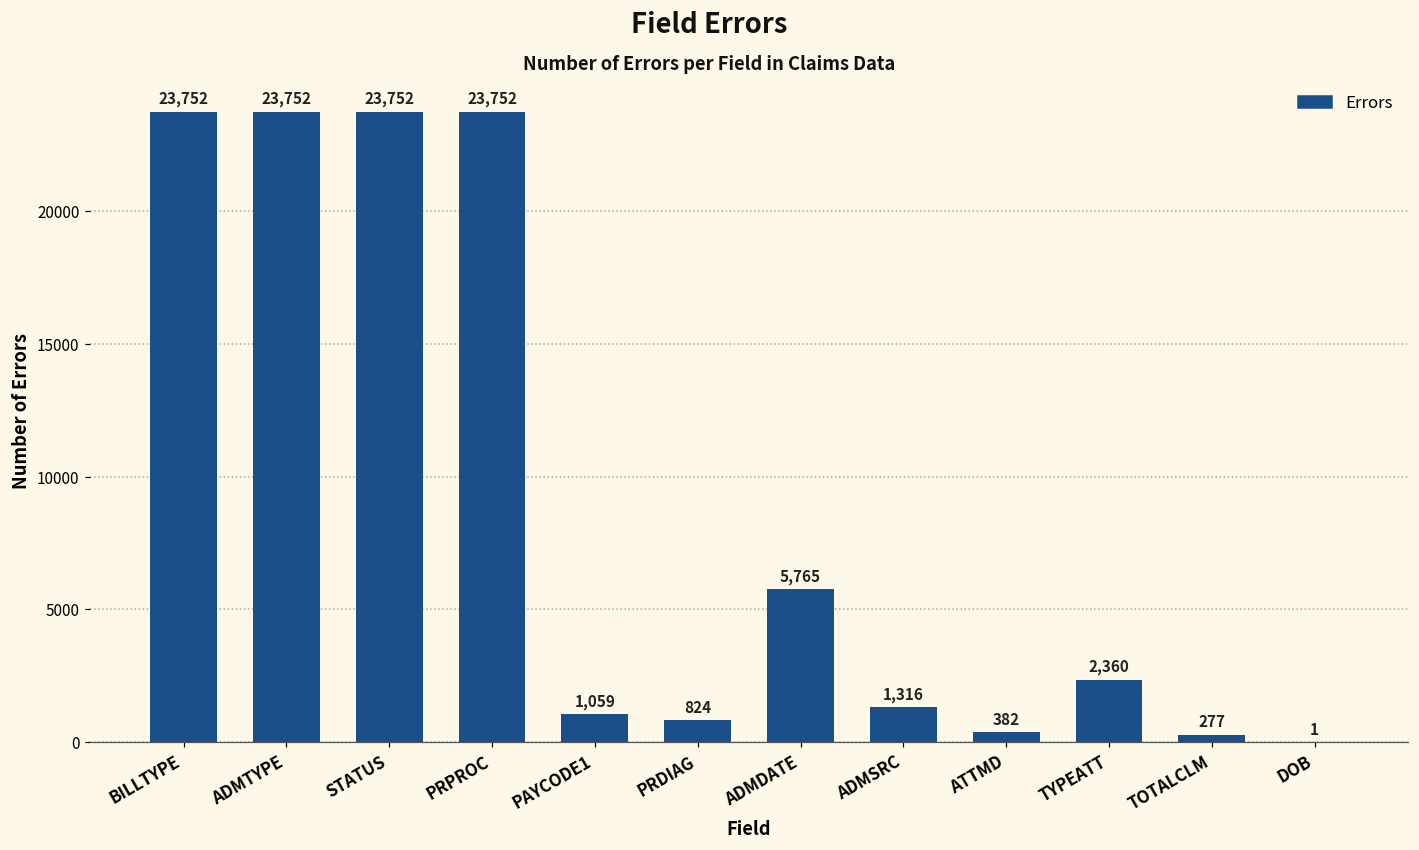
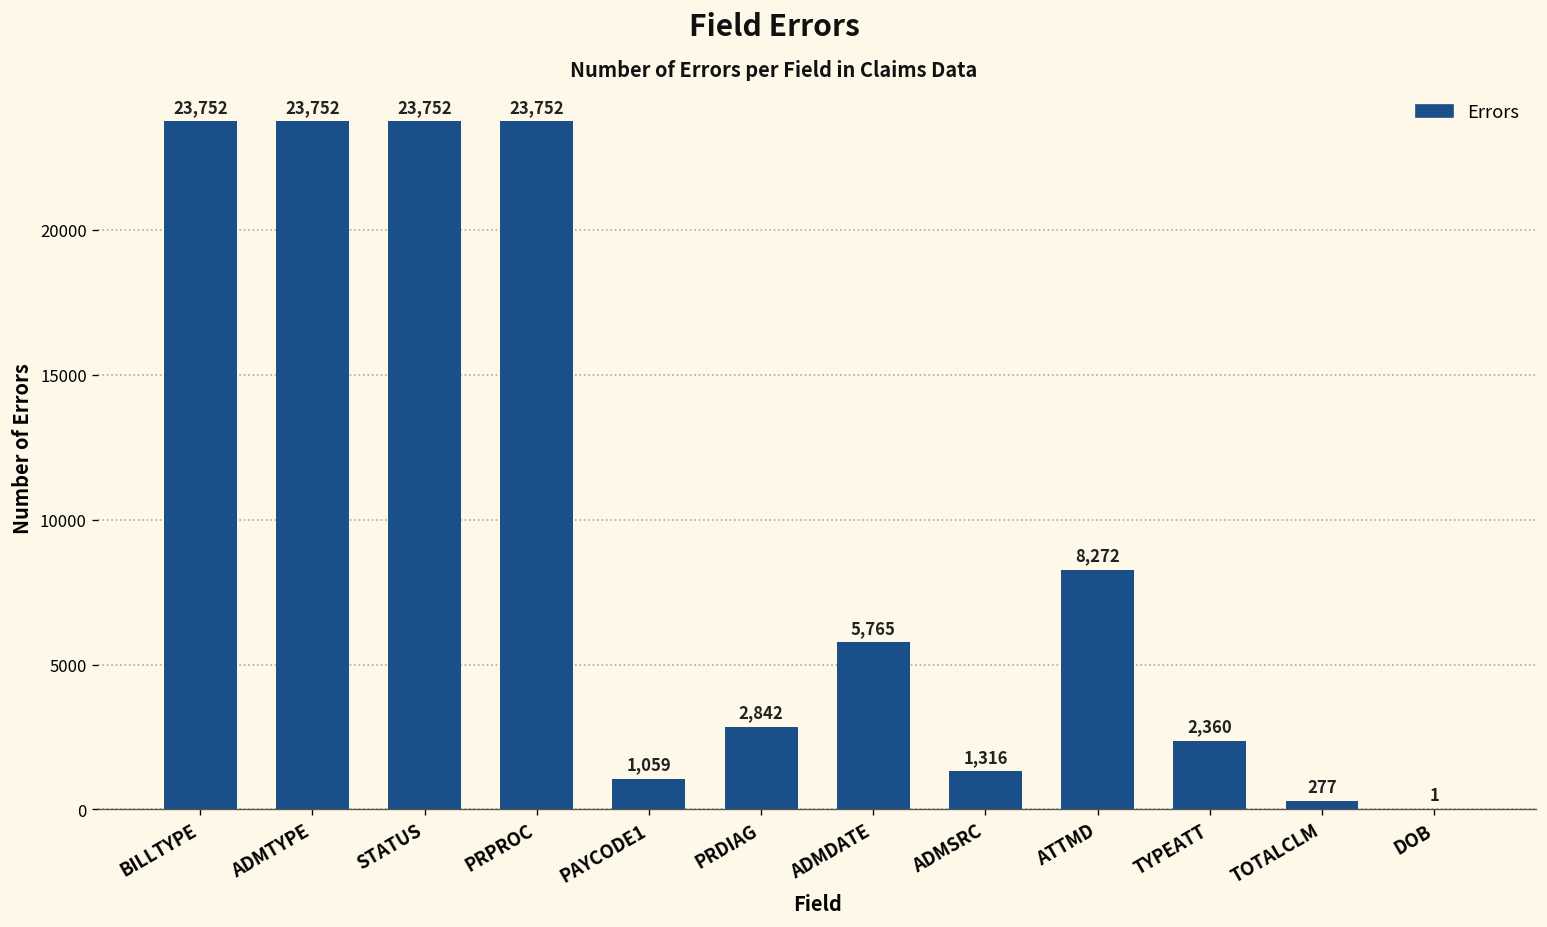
  {
    "BILLTYPE": "23,752",
    "ADMTYPE": "23,752",
    "STATUS": "23,752",
    "PRPROC": "23,752",
    "PAYCODE1": "1,059",
-   "PRDIAG": "824",
+   "PRDIAG": "2,842",
    "ADMDATE": "5,765",
    "ADMSRC": "1,316",
-   "ATTMD": "382",
+   "ATTMD": "8,272",
    "TYPEATT": "2,360",
    "TOTALCLM": "277",
    "DOB": "1"
  }
